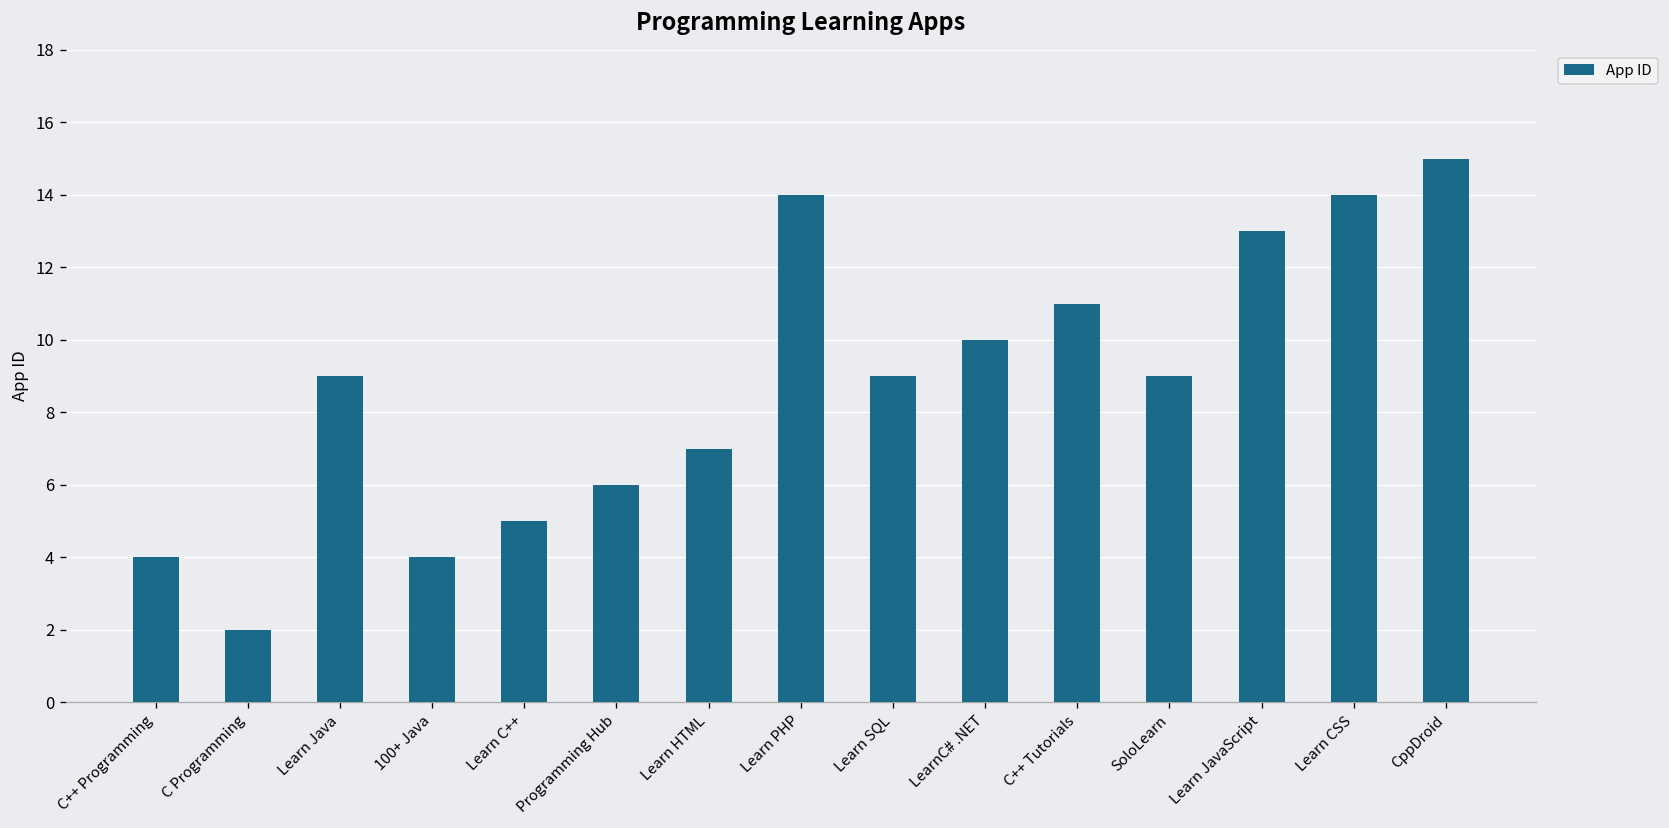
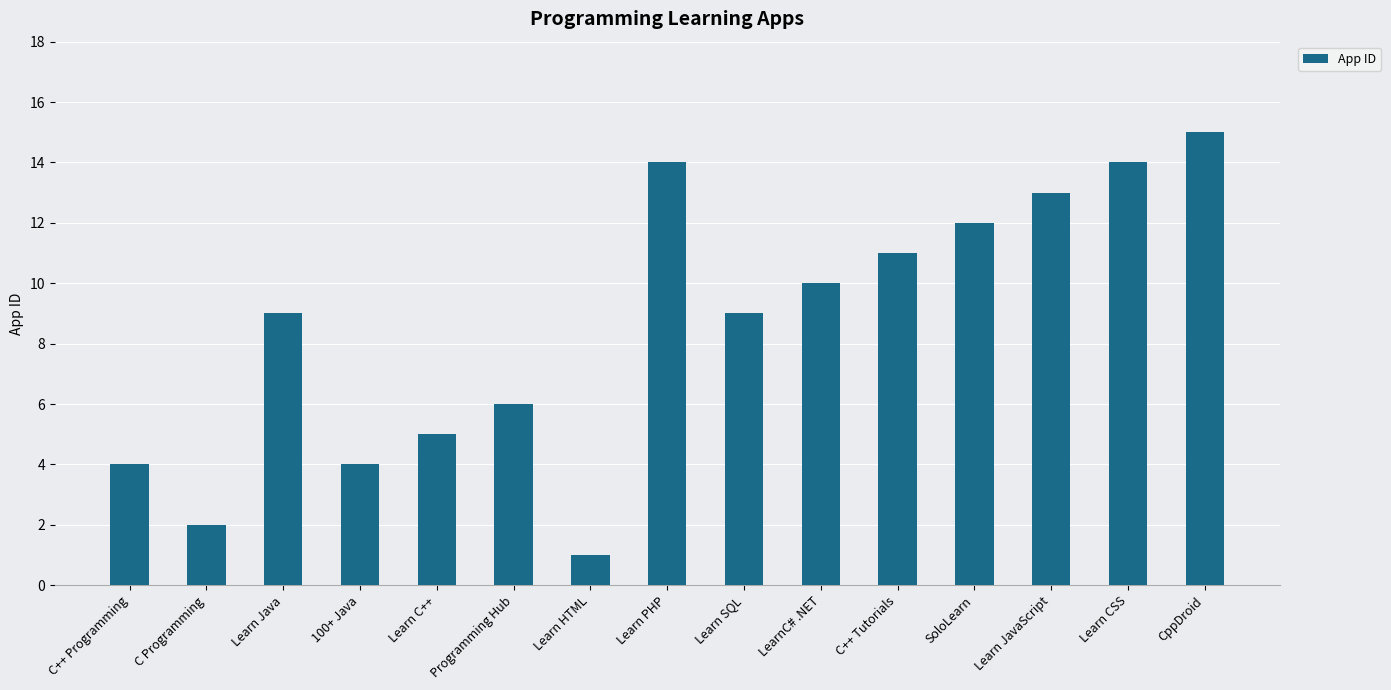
  {
    "C++ Programming": 4,
    "C Programming": 2,
    "Learn Java": 9,
    "100+ Java": 4,
    "Learn C++": 5,
    "Programming Hub": 6,
-   "Learn HTML": 7,
+   "Learn HTML": 1,
    "Learn PHP": 14,
    "Learn SQL": 9,
    "LearnC# .NET": 10,
    "C++ Tutorials": 11,
-   "SoloLearn": 9,
+   "SoloLearn": 12,
    "Learn JavaScript": 13,
    "Learn CSS": 14,
    "CppDroid": 15
  }
